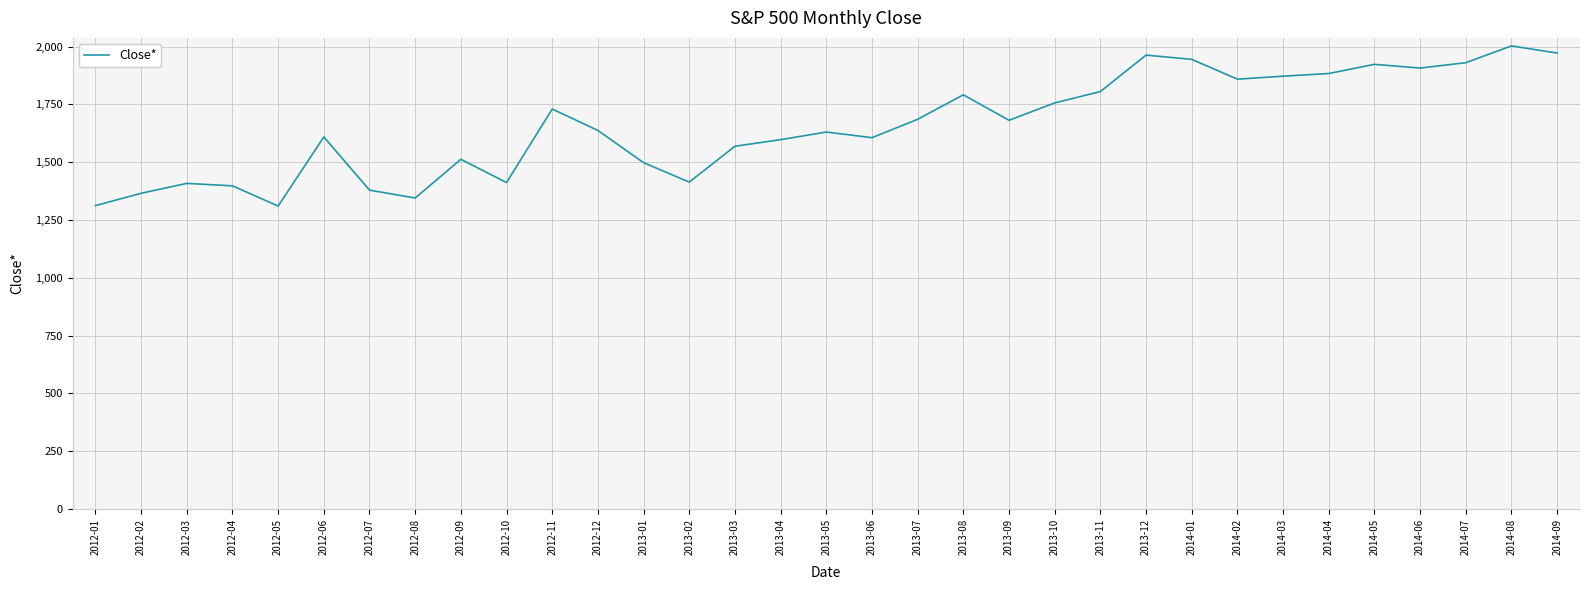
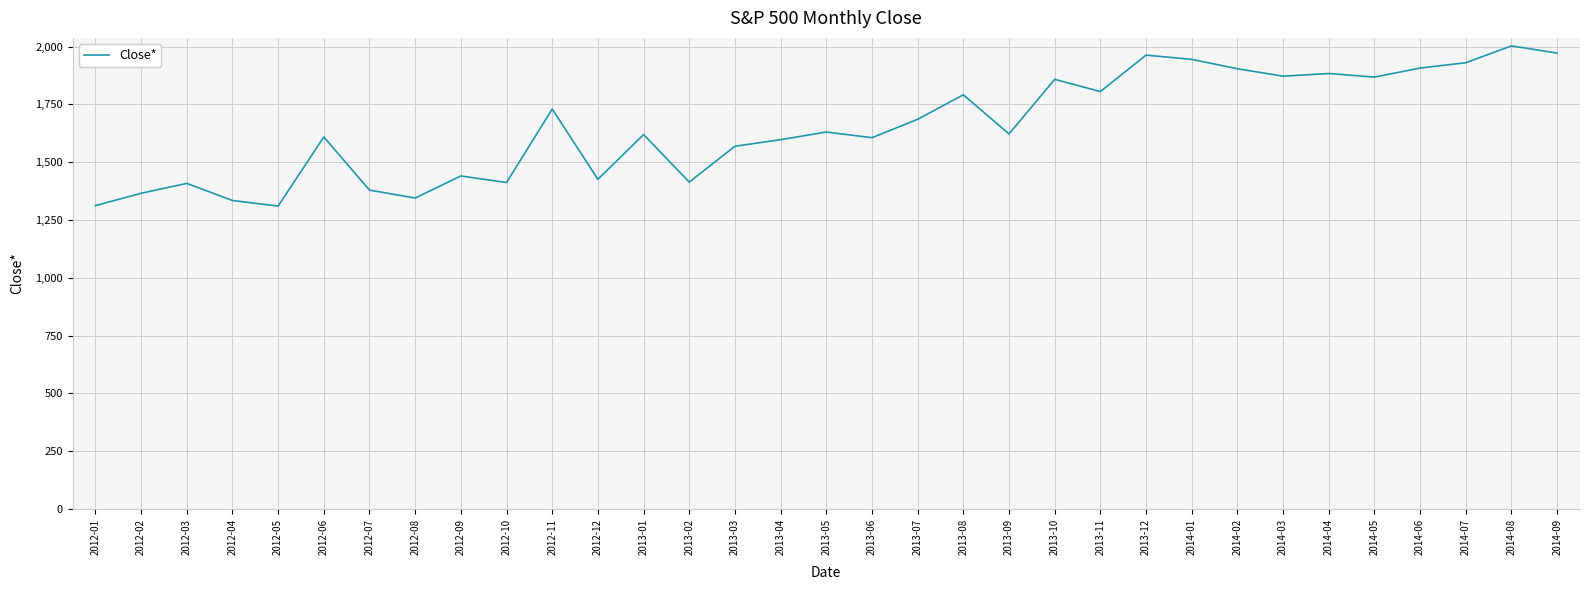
  {
    "2012-01": "1,310",
    "2012-02": "1,370",
    "2012-03": "1,410",
-   "2012-04": "1,400",
+   "2012-04": "1,330",
    "2012-05": "1,310",
    "2012-06": "1,610",
    "2012-07": "1,380",
    "2012-08": "1,350",
-   "2012-09": "1,510",
+   "2012-09": "1,440",
    "2012-10": "1,410",
    "2012-11": "1,730",
-   "2012-12": "1,640",
-   "2013-01": "1,500",
+   "2012-12": "1,430",
+   "2013-01": "1,620",
    "2013-02": "1,410",
    "2013-03": "1,570",
    "2013-04": "1,600",
    "2013-05": "1,630",
    "2013-06": "1,610",
    "2013-07": "1,690",
    "2013-08": "1,790",
-   "2013-09": "1,680",
-   "2013-10": "1,760",
+   "2013-09": "1,620",
+   "2013-10": "1,860",
    "2013-11": "1,810",
    "2013-12": "1,960",
    "2014-01": "1,950",
-   "2014-02": "1,860",
+   "2014-02": "1,900",
    "2014-03": "1,870",
    "2014-04": "1,880",
-   "2014-05": "1,920",
+   "2014-05": "1,870",
    "2014-06": "1,910",
    "2014-07": "1,930",
    "2014-08": "2,000",
    "2014-09": "1,970"
  }
